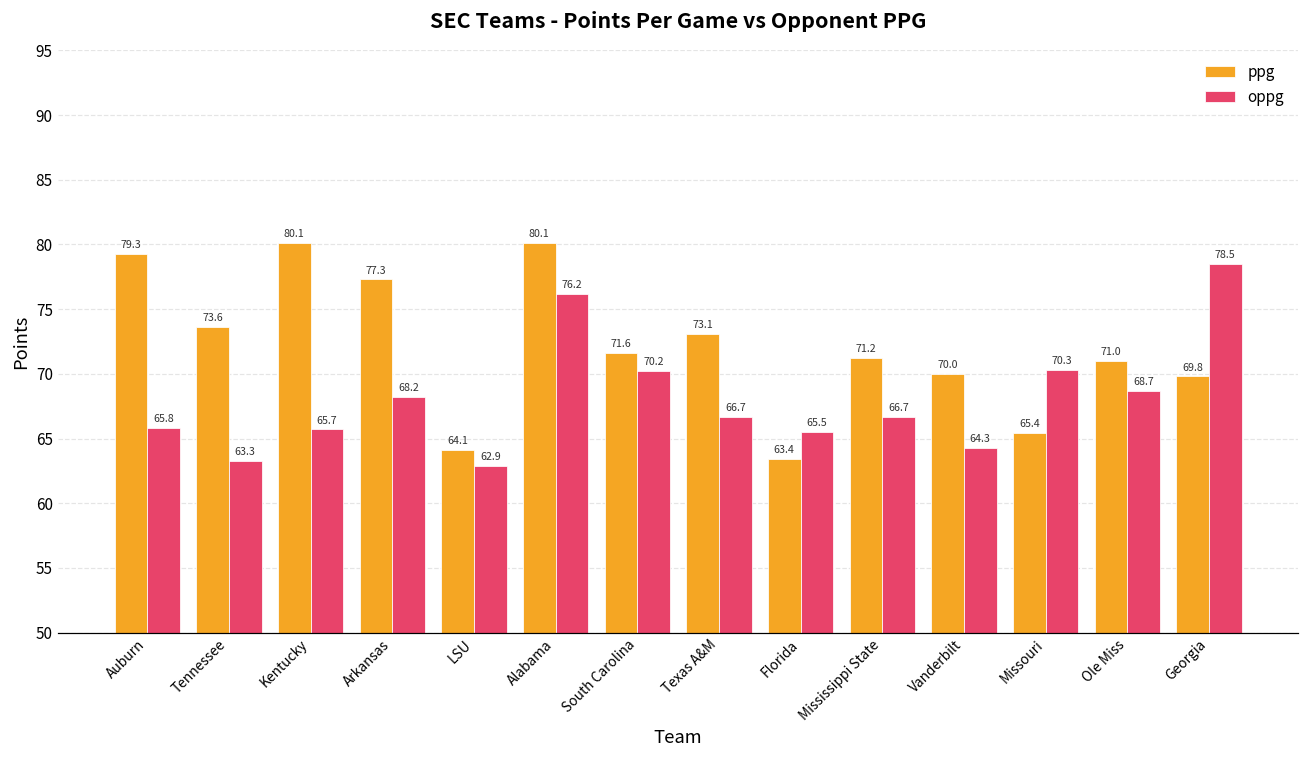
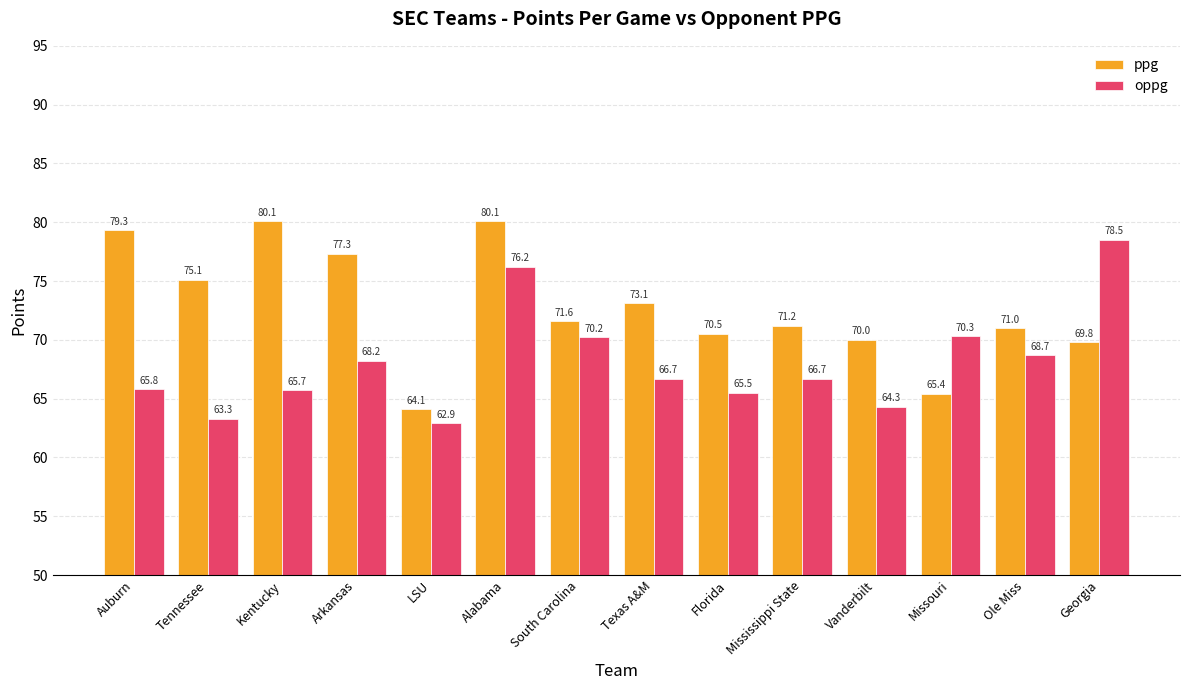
  {
    "ppg": {
      "Auburn": 79.3,
-     "Tennessee": 73.6,
+     "Tennessee": 75.1,
      "Kentucky": 80.1,
      "Arkansas": 77.3,
      "LSU": 64.1,
      "Alabama": 80.1,
      "South Carolina": 71.6,
      "Texas A&M": 73.1,
-     "Florida": 63.4,
+     "Florida": 70.5,
      "Mississippi State": 71.2,
      "Vanderbilt": 70.0,
      "Missouri": 65.4,
      "Ole Miss": 71.0,
      "Georgia": 69.8
    },
    "oppg": {
      "Auburn": 65.8,
      "Tennessee": 63.3,
      "Kentucky": 65.7,
      "Arkansas": 68.2,
      "LSU": 62.9,
      "Alabama": 76.2,
      "South Carolina": 70.2,
      "Texas A&M": 66.7,
      "Florida": 65.5,
      "Mississippi State": 66.7,
      "Vanderbilt": 64.3,
      "Missouri": 70.3,
      "Ole Miss": 68.7,
      "Georgia": 78.5
    }
  }
